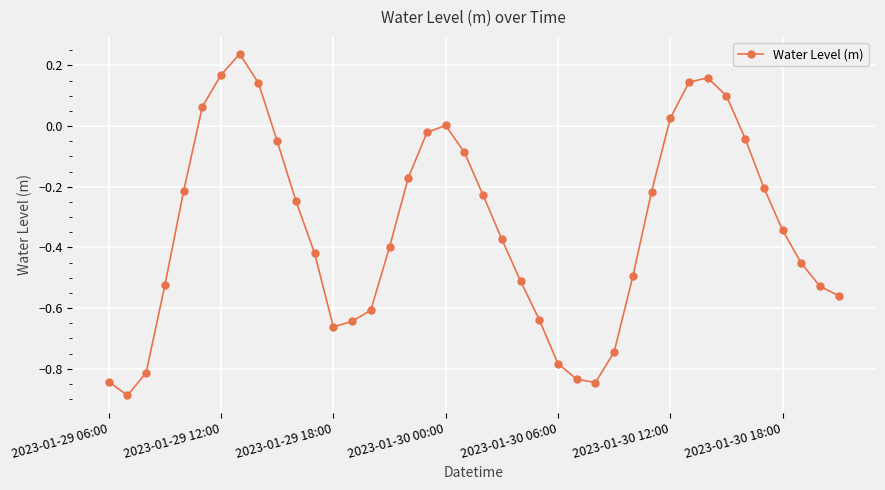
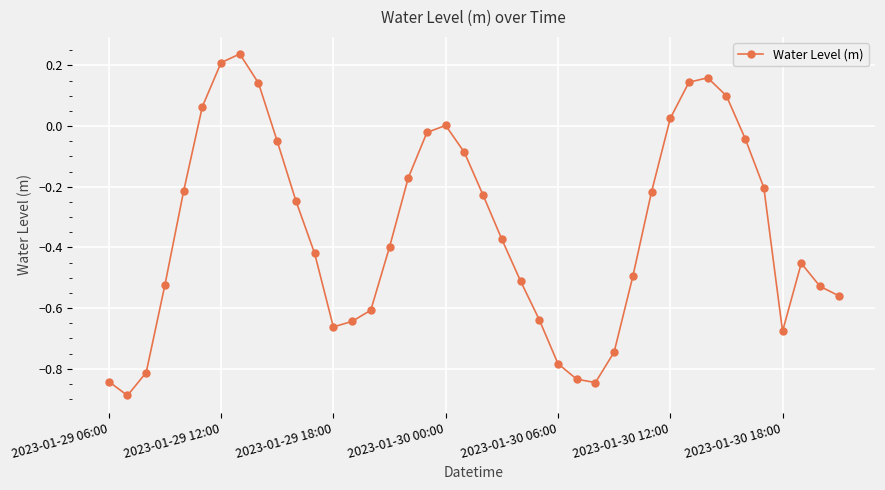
  {
    "2023-01-29 06:00": -0.84,
-   "2023-01-29 12:00": 0.17,
+   "2023-01-29 12:00": 0.21,
    "2023-01-29 18:00": -0.66,
    "2023-01-30 00:00": 0.00,
    "2023-01-30 06:00": -0.78,
    "2023-01-30 12:00": 0.03,
-   "2023-01-30 18:00": -0.34
+   "2023-01-30 18:00": -0.68
  }
